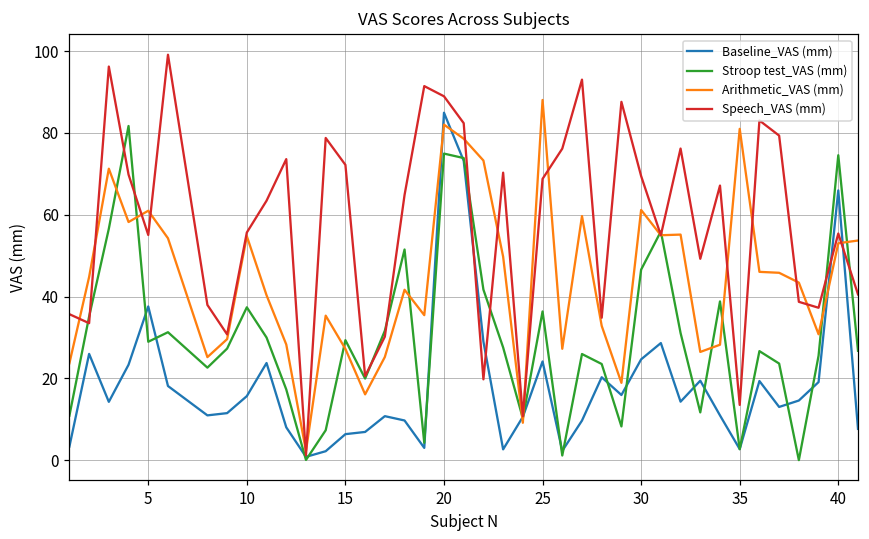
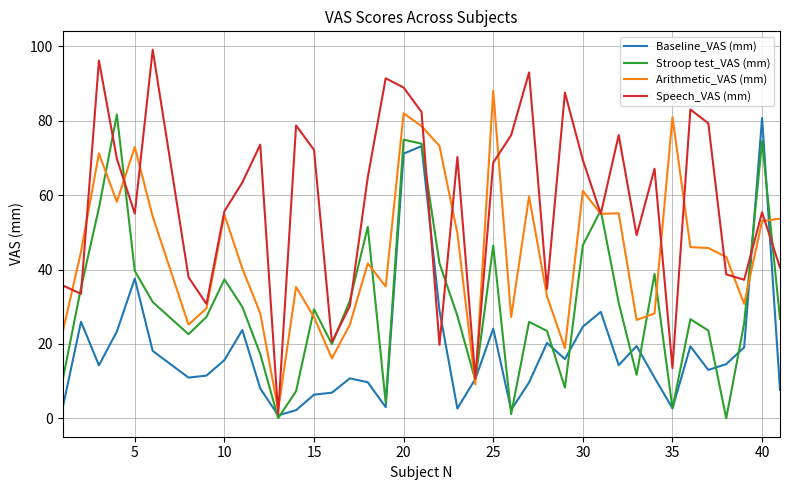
  {
    "Baseline_VAS (mm)": {
      "5": 38,
      "10": 16,
      "15": 6,
-     "20": 85,
+     "20": 71,
      "25": 24,
      "30": 25,
-     "40": 66
+     "40": 81
    },
    "Stroop test_VAS (mm)": {
-     "5": 29,
+     "5": 40,
      "10": 37,
      "15": 29,
      "20": 75,
-     "25": 36,
+     "25": 46,
      "30": 47,
      "40": 75
    },
    "Arithmetic_VAS (mm)": {
-     "5": 61,
+     "5": 73,
      "10": 55,
      "15": 27,
      "20": 82,
      "25": 88,
      "30": 61,
      "35": 81,
      "40": 53
    },
    "Speech_VAS (mm)": {
      "5": 55,
      "10": 56,
      "15": 72,
      "20": 89,
      "25": 69,
      "30": 69,
      "35": 13,
      "40": 55
    }
  }
